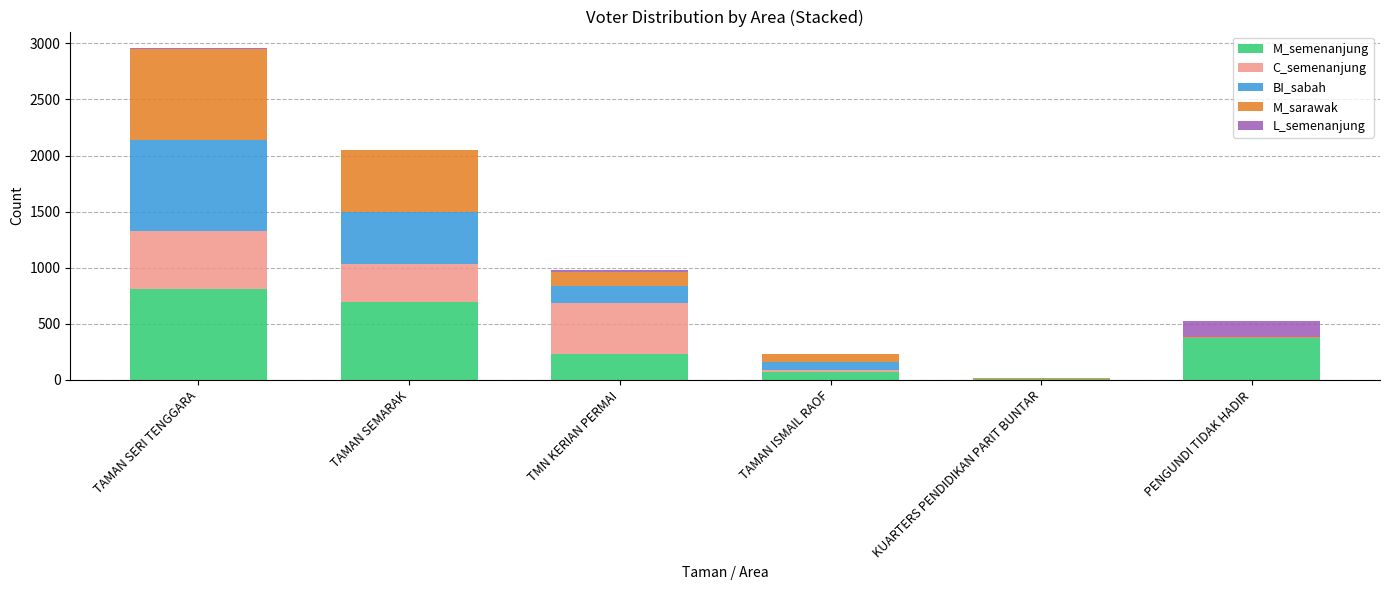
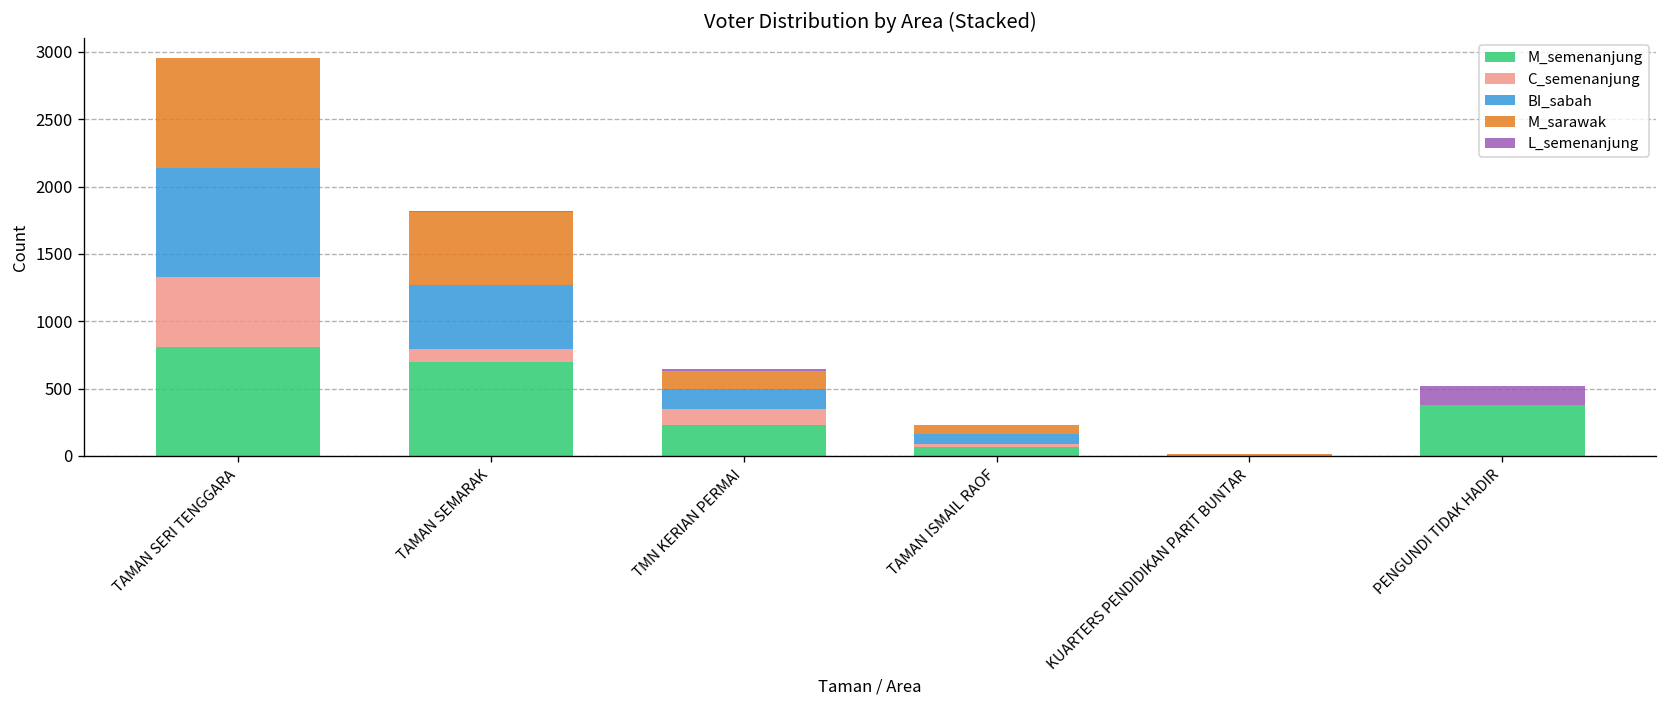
  {
    "M_semenanjung": {
      "TAMAN SERI TENGGARA": 810,
      "TAMAN SEMARAK": 700,
      "TMN KERIAN PERMAI": 230,
      "TAMAN ISMAIL RAOF": 70,
      "PENGUNDI TIDAK HADIR": 380
    },
    "C_semenanjung": {
      "TAMAN SERI TENGGARA": 520,
-     "TAMAN SEMARAK": 330,
-     "TMN KERIAN PERMAI": 450,
+     "TAMAN SEMARAK": 100,
+     "TMN KERIAN PERMAI": 120,
      "TAMAN ISMAIL RAOF": 20,
      "KUARTERS PENDIDIKAN PARIT BUNTAR": 0
    },
    "BI_sabah": {
      "TAMAN SERI TENGGARA": 810,
      "TAMAN SEMARAK": 470,
      "TMN KERIAN PERMAI": 150,
      "TAMAN ISMAIL RAOF": 70
    },
    "M_sarawak": {
      "TAMAN SERI TENGGARA": 810,
      "TAMAN SEMARAK": 550,
      "TMN KERIAN PERMAI": 130,
      "TAMAN ISMAIL RAOF": 70
    },
    "L_semenanjung": {
      "TAMAN ISMAIL RAOF": 0,
      "KUARTERS PENDIDIKAN PARIT BUNTAR": 0,
      "PENGUNDI TIDAK HADIR": 140
    }
  }
